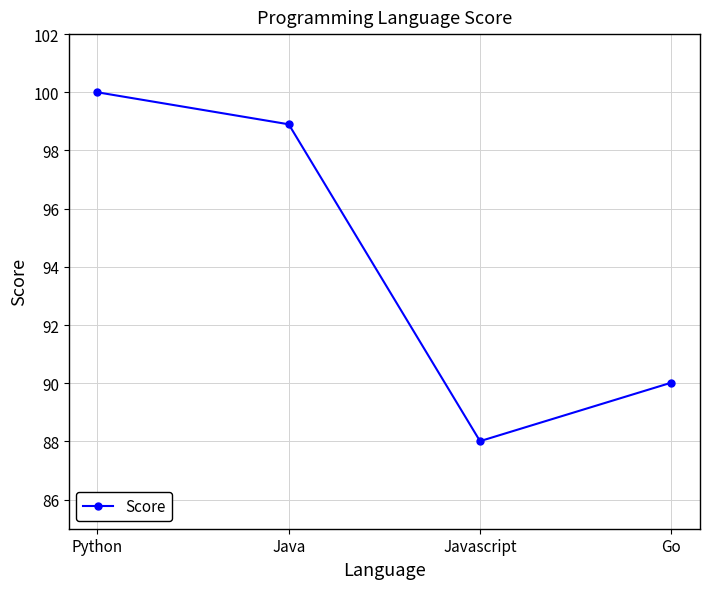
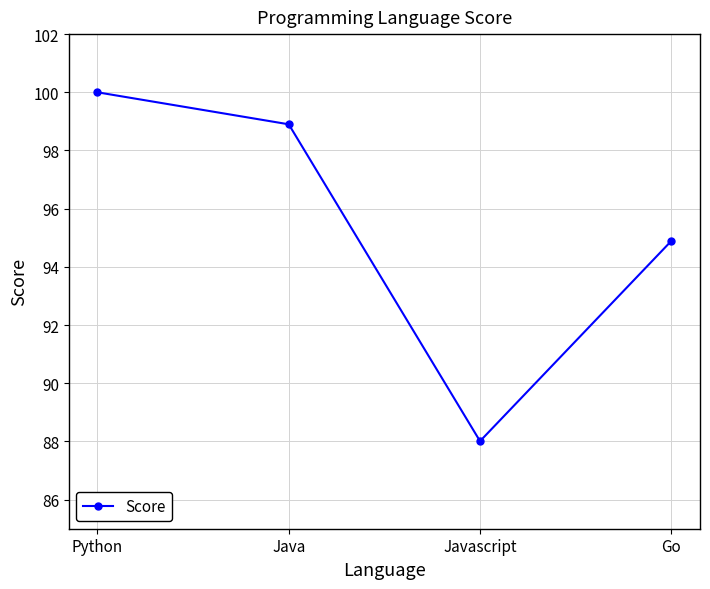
  {
    "Python": 100.0,
    "Java": 98.9,
    "Javascript": 88.0,
-   "Go": 90.0
+   "Go": 94.9
  }
